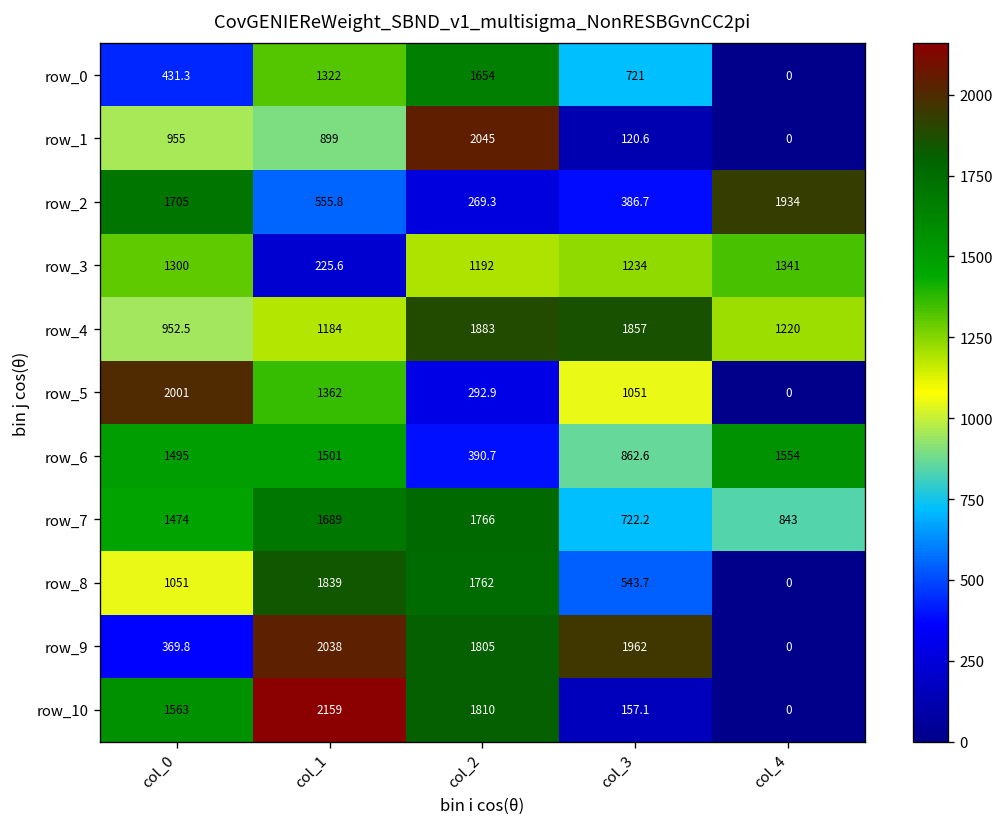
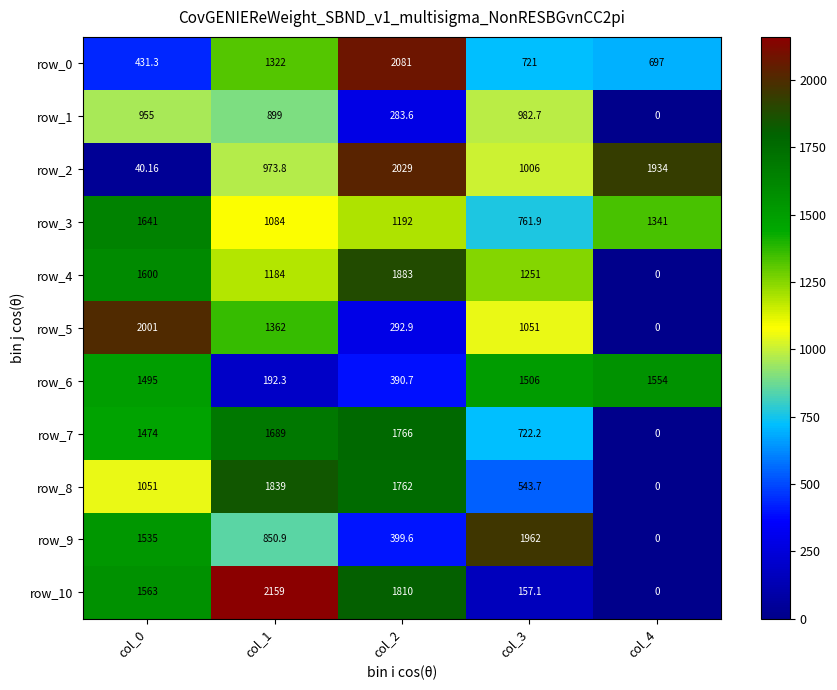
  {
    "row_0": {
      "col_0": 431.3,
      "col_1": 1322,
-     "col_2": 1654,
+     "col_2": 2081,
      "col_3": 721,
-     "col_4": 0
+     "col_4": 697
    },
    "row_1": {
      "col_0": 955,
      "col_1": 899,
-     "col_2": 2045,
-     "col_3": 120.6,
+     "col_2": 283.6,
+     "col_3": 982.7,
      "col_4": 0
    },
    "row_2": {
-     "col_0": 1705,
-     "col_1": 555.8,
-     "col_2": 269.3,
-     "col_3": 386.7,
+     "col_0": 40.16,
+     "col_1": 973.8,
+     "col_2": 2029,
+     "col_3": 1006,
      "col_4": 1934
    },
    "row_3": {
-     "col_0": 1300,
-     "col_1": 225.6,
+     "col_0": 1641,
+     "col_1": 1084,
      "col_2": 1192,
-     "col_3": 1234,
+     "col_3": 761.9,
      "col_4": 1341
    },
    "row_4": {
-     "col_0": 952.5,
+     "col_0": 1600,
      "col_1": 1184,
      "col_2": 1883,
-     "col_3": 1857,
-     "col_4": 1220
+     "col_3": 1251,
+     "col_4": 0
    },
    "row_5": {
      "col_0": 2001,
      "col_1": 1362,
      "col_2": 292.9,
      "col_3": 1051,
      "col_4": 0
    },
    "row_6": {
      "col_0": 1495,
-     "col_1": 1501,
+     "col_1": 192.3,
      "col_2": 390.7,
-     "col_3": 862.6,
+     "col_3": 1506,
      "col_4": 1554
    },
    "row_7": {
      "col_0": 1474,
      "col_1": 1689,
      "col_2": 1766,
      "col_3": 722.2,
-     "col_4": 843
+     "col_4": 0
    },
    "row_8": {
      "col_0": 1051,
      "col_1": 1839,
      "col_2": 1762,
      "col_3": 543.7,
      "col_4": 0
    },
    "row_9": {
-     "col_0": 369.8,
-     "col_1": 2038,
-     "col_2": 1805,
+     "col_0": 1535,
+     "col_1": 850.9,
+     "col_2": 399.6,
      "col_3": 1962,
      "col_4": 0
    },
    "row_10": {
      "col_0": 1563,
      "col_1": 2159,
      "col_2": 1810,
      "col_3": 157.1,
      "col_4": 0
    }
  }
